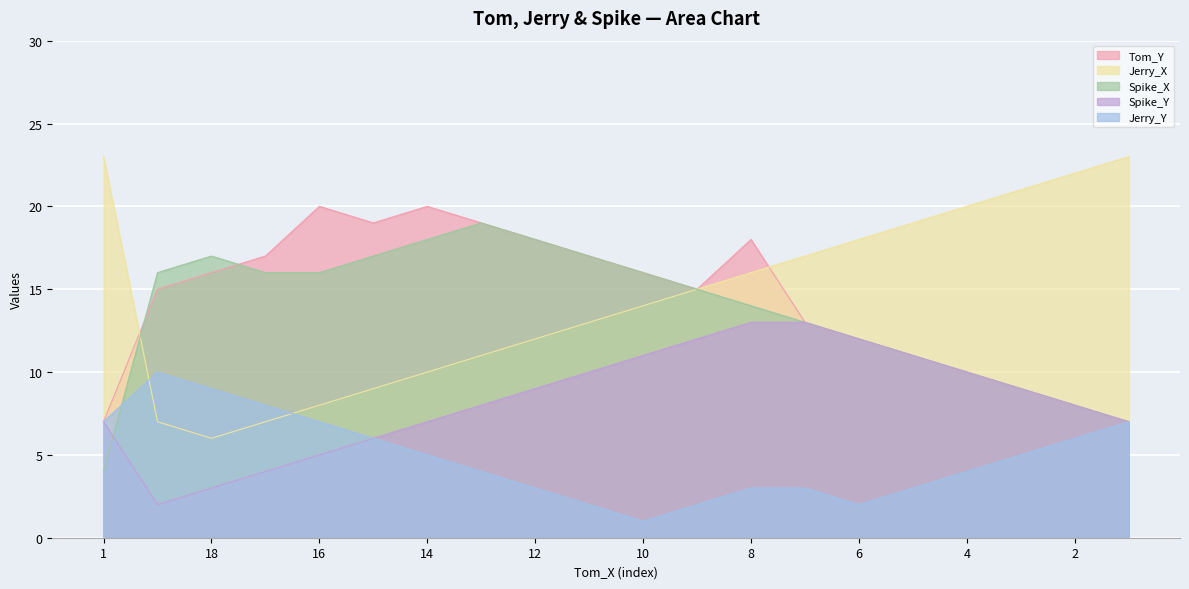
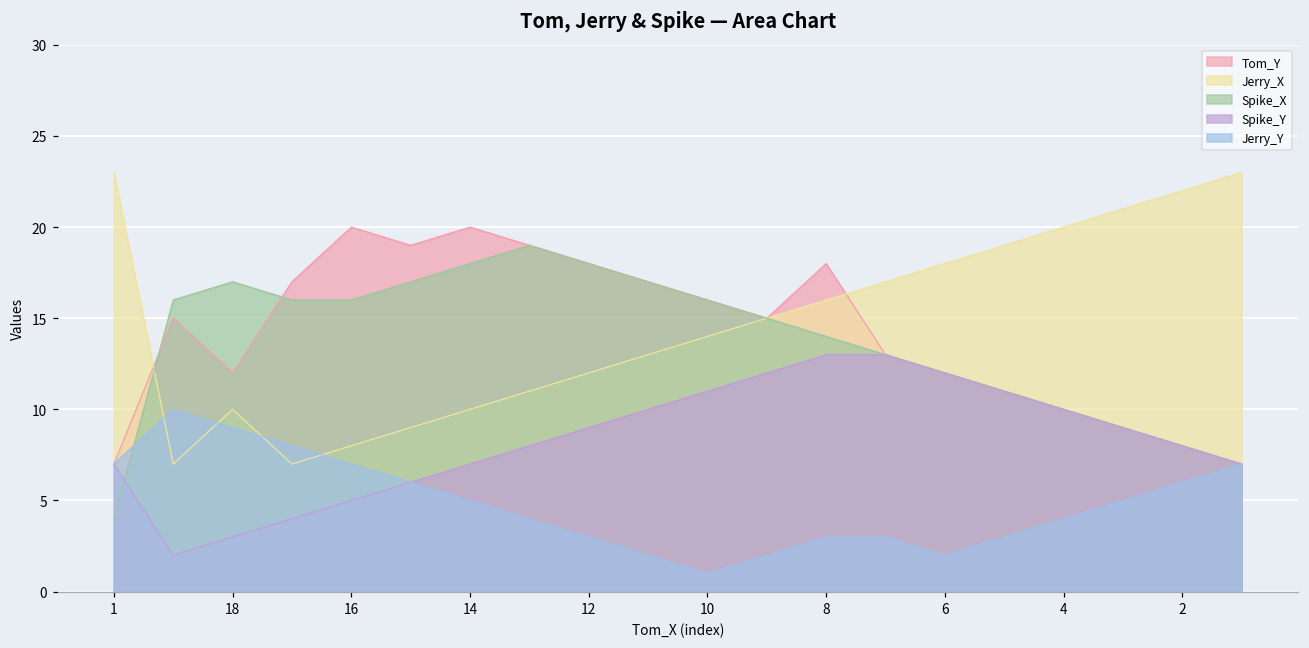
  {
    "Tom_Y": {
-     "18": 16,
+     "18": 12,
      "16": 20,
      "14": 20,
      "8": 18
    },
    "Jerry_X": {
-     "18": 6,
+     "18": 10,
      "16": 8,
      "14": 10,
      "12": 12,
      "10": 14,
      "8": 16,
      "6": 18,
      "4": 20,
      "2": 22
    },
    "Spike_X": {
      "18": 17,
      "16": 16,
      "14": 18,
      "8": 14
    }
  }
